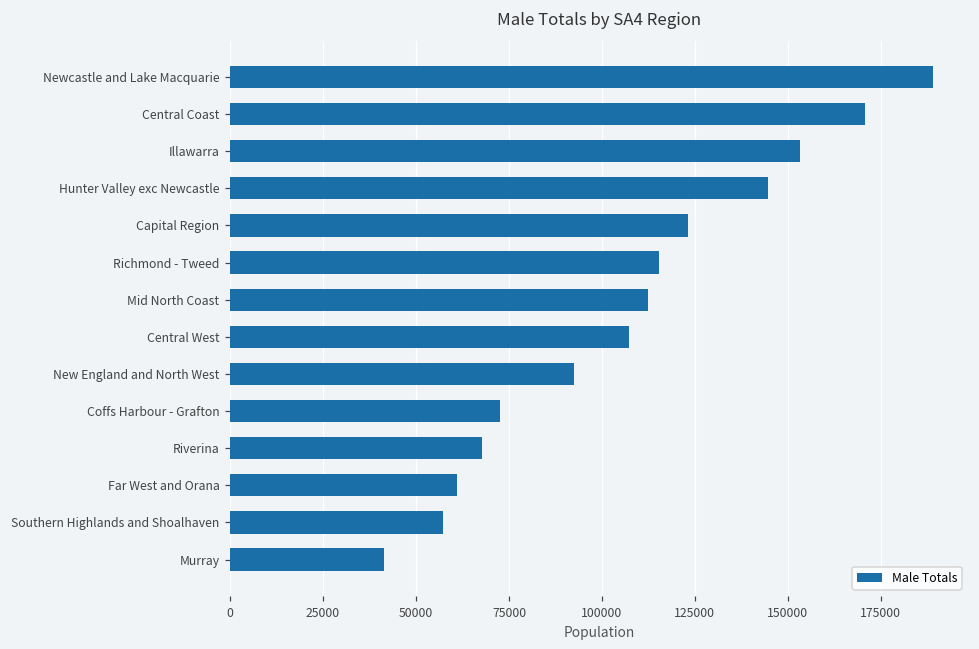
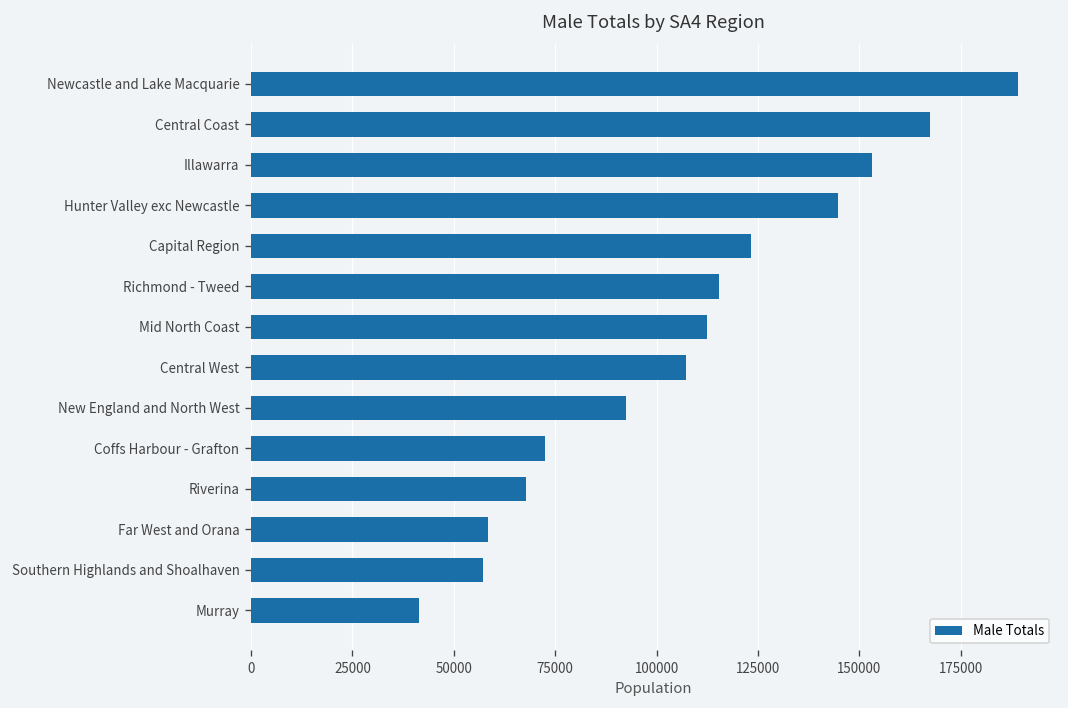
  {
    "Newcastle and Lake Macquarie": 189000,
-   "Central Coast": 171000,
+   "Central Coast": 167000,
    "Illawarra": 153000,
    "Hunter Valley exc Newcastle": 145000,
    "Capital Region": 123000,
    "Richmond - Tweed": 115000,
    "Mid North Coast": 112000,
    "Central West": 107000,
    "New England and North West": 93000,
    "Coffs Harbour - Grafton": 73000,
    "Riverina": 68000,
-   "Far West and Orana": 61000,
+   "Far West and Orana": 58000,
    "Southern Highlands and Shoalhaven": 57000,
    "Murray": 41000
  }
